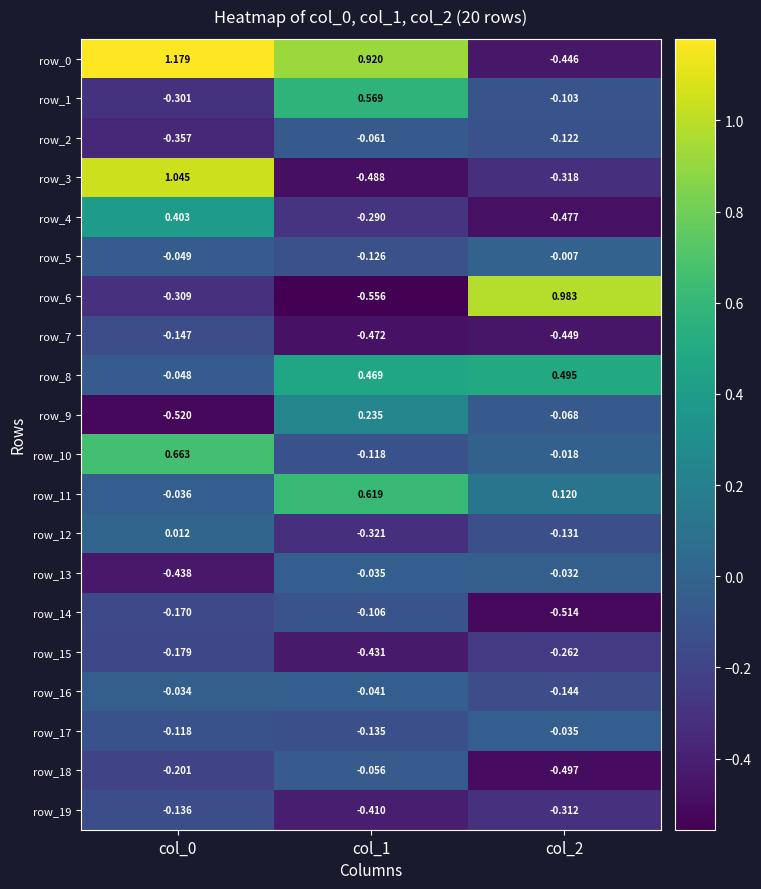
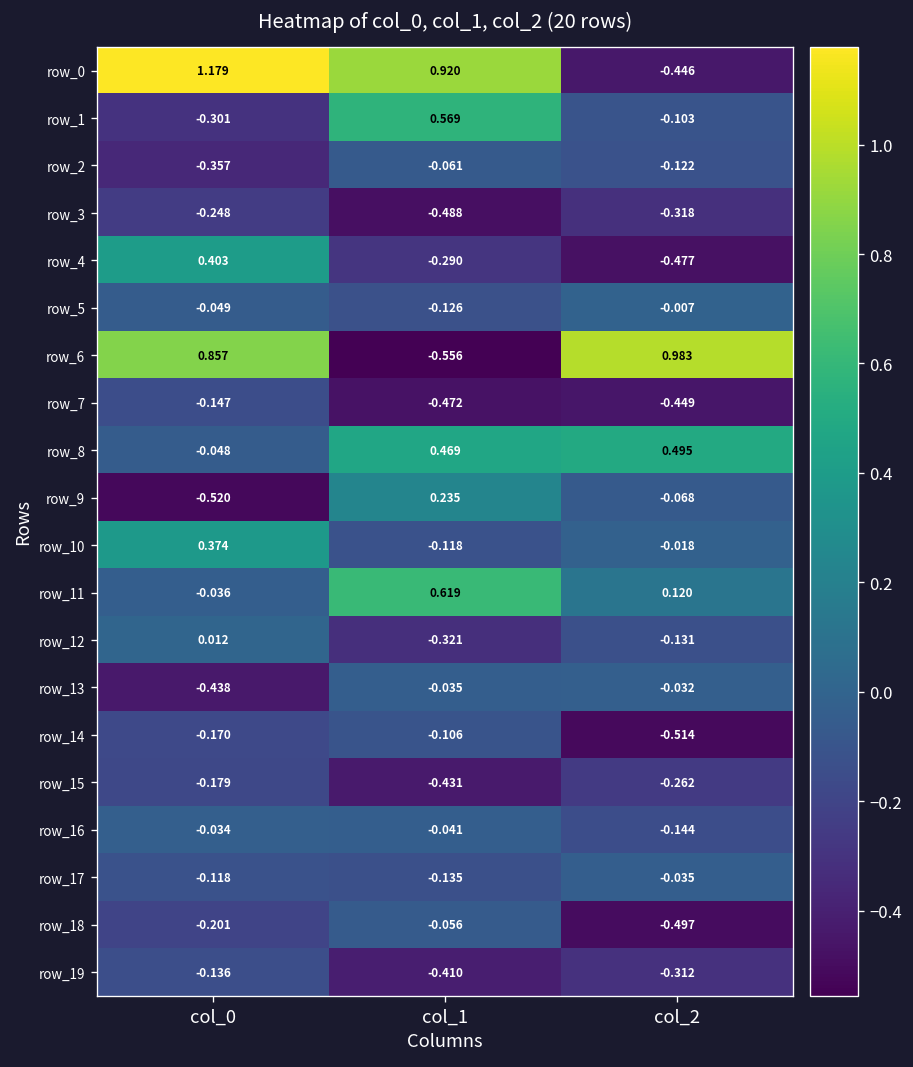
  {
    "row_0": {
      "col_0": 1.179,
      "col_1": 0.920,
      "col_2": -0.446
    },
    "row_1": {
      "col_0": -0.301,
      "col_1": 0.569,
      "col_2": -0.103
    },
    "row_2": {
      "col_0": -0.357,
      "col_1": -0.061,
      "col_2": -0.122
    },
    "row_3": {
-     "col_0": 1.045,
+     "col_0": -0.248,
      "col_1": -0.488,
      "col_2": -0.318
    },
    "row_4": {
      "col_0": 0.403,
      "col_1": -0.290,
      "col_2": -0.477
    },
    "row_5": {
      "col_0": -0.049,
      "col_1": -0.126,
      "col_2": -0.007
    },
    "row_6": {
-     "col_0": -0.309,
+     "col_0": 0.857,
      "col_1": -0.556,
      "col_2": 0.983
    },
    "row_7": {
      "col_0": -0.147,
      "col_1": -0.472,
      "col_2": -0.449
    },
    "row_8": {
      "col_0": -0.048,
      "col_1": 0.469,
      "col_2": 0.495
    },
    "row_9": {
      "col_0": -0.520,
      "col_1": 0.235,
      "col_2": -0.068
    },
    "row_10": {
-     "col_0": 0.663,
+     "col_0": 0.374,
      "col_1": -0.118,
      "col_2": -0.018
    },
    "row_11": {
      "col_0": -0.036,
      "col_1": 0.619,
      "col_2": 0.120
    },
    "row_12": {
      "col_0": 0.012,
      "col_1": -0.321,
      "col_2": -0.131
    },
    "row_13": {
      "col_0": -0.438,
      "col_1": -0.035,
      "col_2": -0.032
    },
    "row_14": {
      "col_0": -0.170,
      "col_1": -0.106,
      "col_2": -0.514
    },
    "row_15": {
      "col_0": -0.179,
      "col_1": -0.431,
      "col_2": -0.262
    },
    "row_16": {
      "col_0": -0.034,
      "col_1": -0.041,
      "col_2": -0.144
    },
    "row_17": {
      "col_0": -0.118,
      "col_1": -0.135,
      "col_2": -0.035
    },
    "row_18": {
      "col_0": -0.201,
      "col_1": -0.056,
      "col_2": -0.497
    },
    "row_19": {
      "col_0": -0.136,
      "col_1": -0.410,
      "col_2": -0.312
    }
  }
